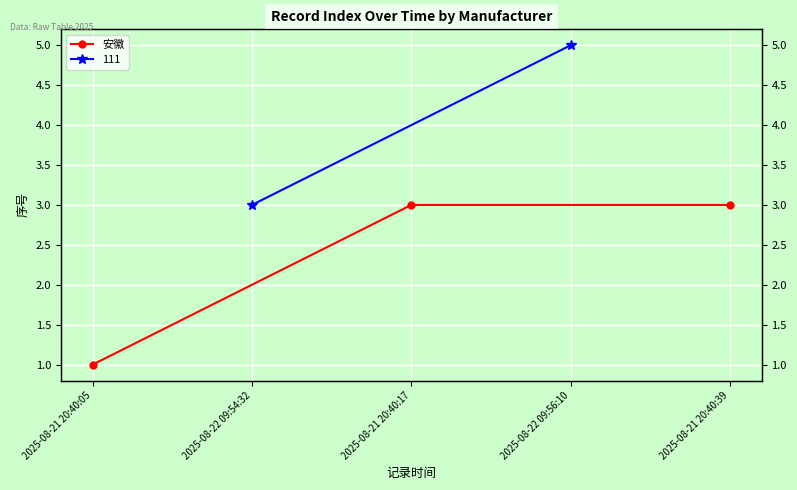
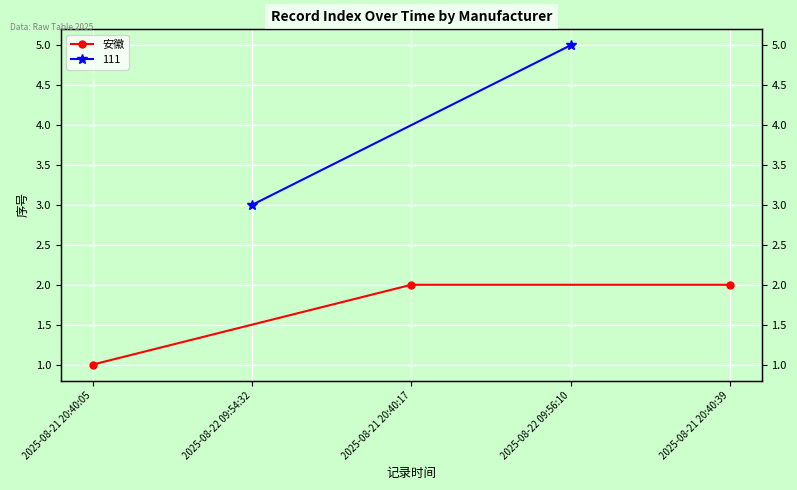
  {
    "安徽": {
      "2025-08-21 20:40:05": 1,
-     "2025-08-21 20:40:17": 3,
-     "2025-08-21 20:40:39": 3
+     "2025-08-21 20:40:17": 2,
+     "2025-08-21 20:40:39": 2
    },
    "111": {
      "2025-08-22 09:54:32": 3,
      "2025-08-22 09:56:10": 5
    }
  }
